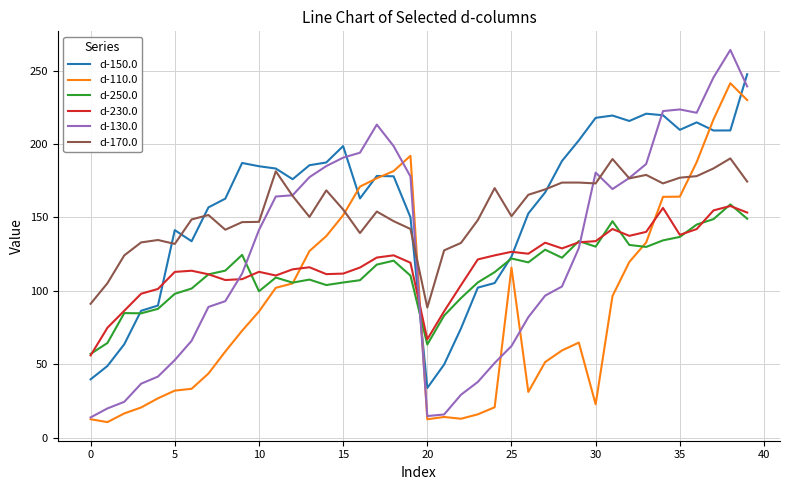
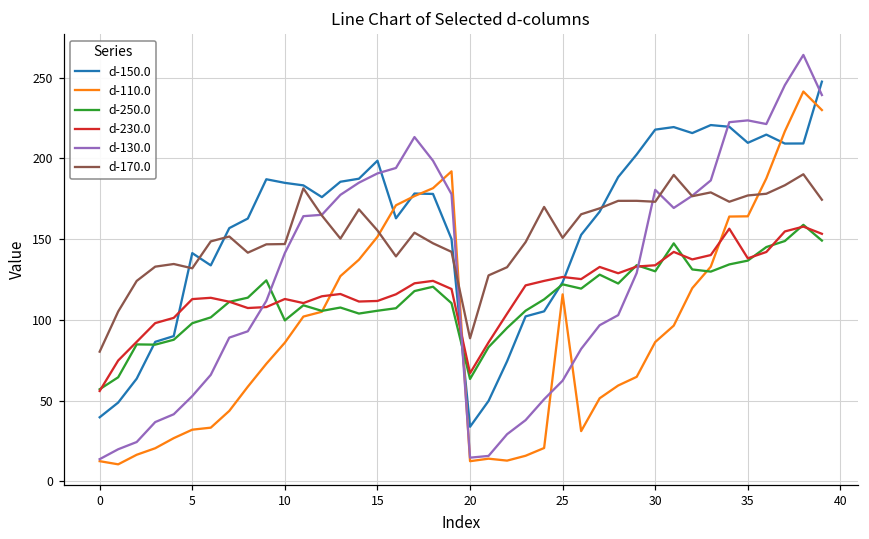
  {
    "d-150.0": {
      "0": 40,
      "5": 141,
      "10": 185,
      "15": 199,
      "20": 34,
      "30": 218,
      "35": 210
    },
    "d-110.0": {
      "5": 32,
      "10": 86,
      "15": 151,
      "20": 12,
      "25": 116,
-     "30": 23,
+     "30": 86,
      "35": 164
    },
    "d-250.0": {
      "5": 98,
      "10": 100,
      "15": 106,
      "20": 63,
      "30": 130
    },
    "d-230.0": {
      "5": 113,
      "10": 113,
      "15": 112,
      "20": 67,
      "25": 127,
      "30": 134
    },
    "d-130.0": {
      "5": 53,
      "10": 141,
      "15": 191,
      "20": 15,
      "25": 62,
      "30": 181,
      "35": 224
    },
    "d-170.0": {
-     "0": 91,
+     "0": 80,
      "5": 132,
      "10": 147,
      "15": 155,
      "20": 89,
      "25": 151,
      "30": 173,
      "35": 177
    }
  }
